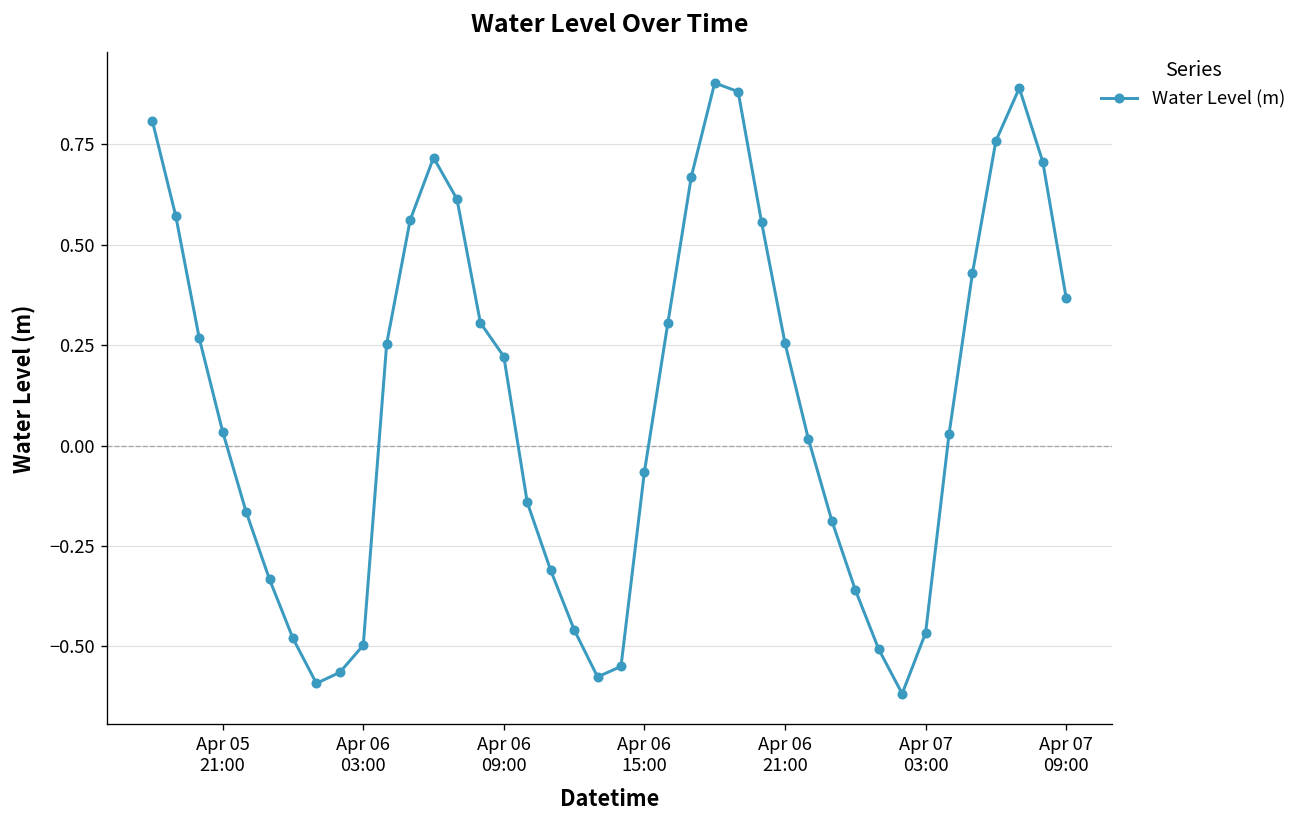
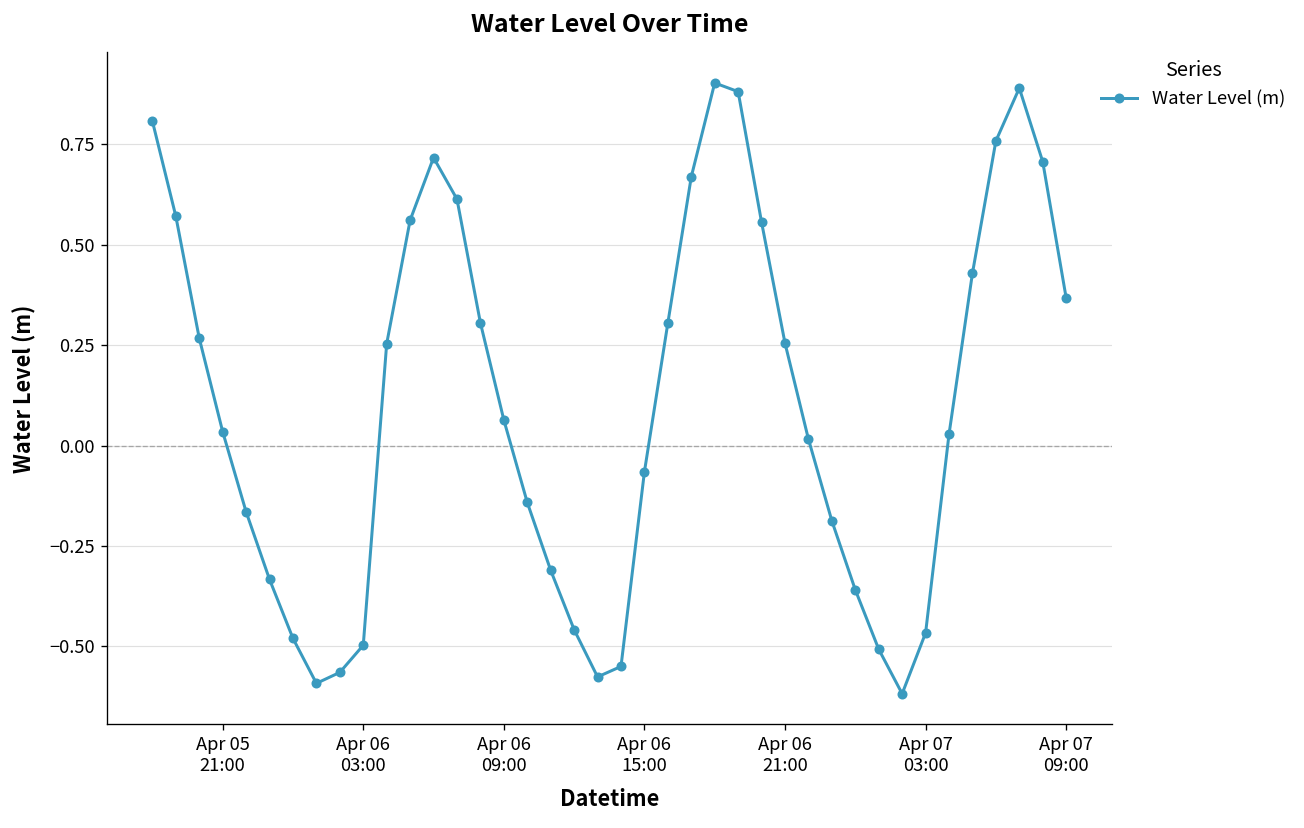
  {
    "Apr 05 21:00": 0.03,
    "Apr 06 03:00": -0.50,
-   "Apr 06 09:00": 0.22,
+   "Apr 06 09:00": 0.06,
    "Apr 06 15:00": -0.07,
    "Apr 06 21:00": 0.26,
    "Apr 07 03:00": -0.47,
    "Apr 07 09:00": 0.37
  }
